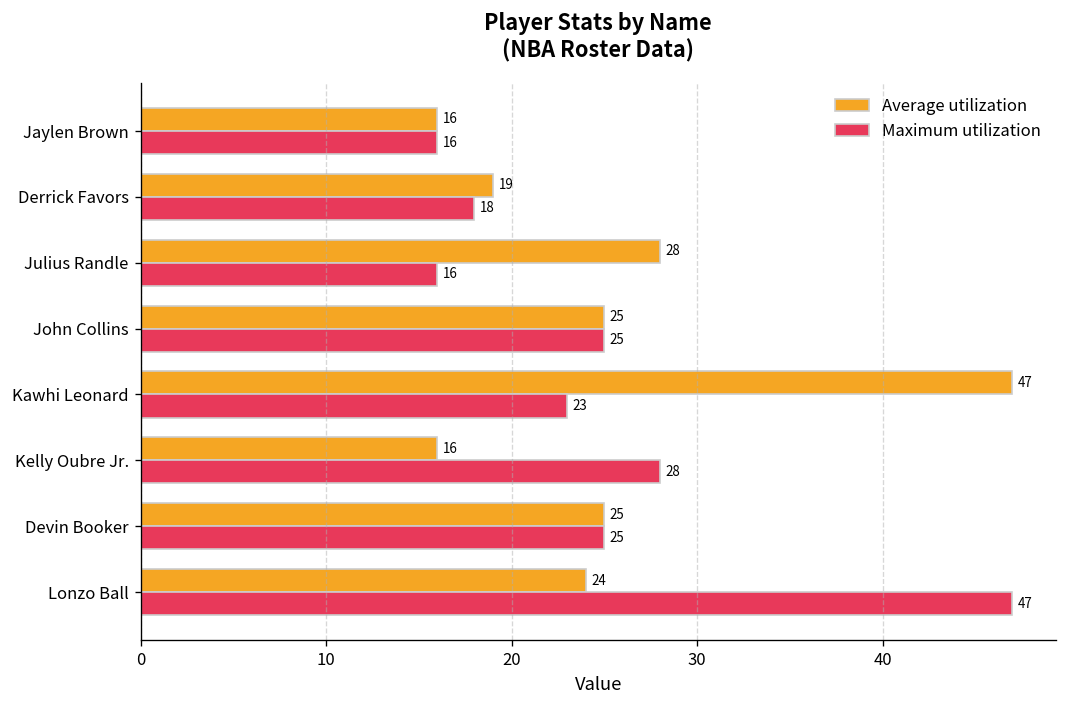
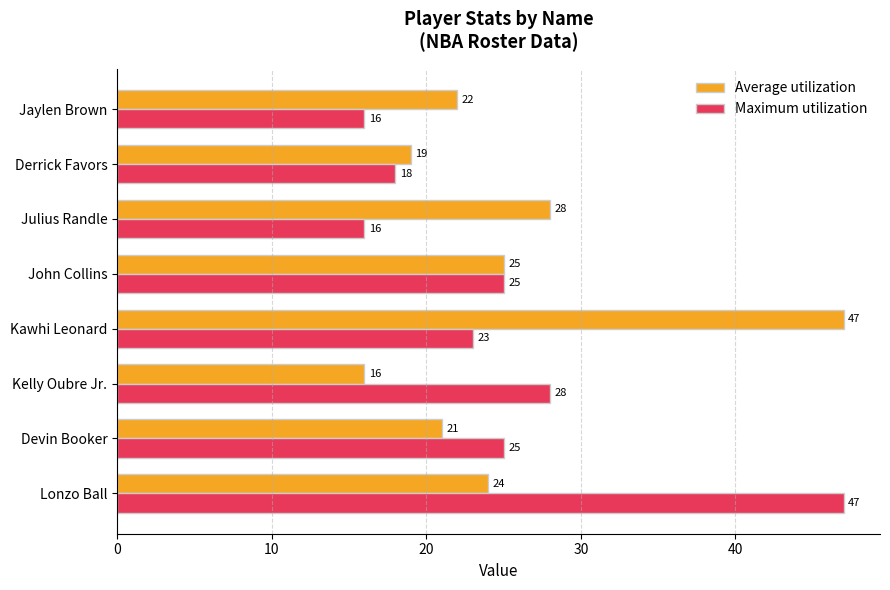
  {
    "Average utilization": {
-     "Jaylen Brown": 16,
+     "Jaylen Brown": 22,
      "Derrick Favors": 19,
      "Julius Randle": 28,
      "John Collins": 25,
      "Kawhi Leonard": 47,
      "Kelly Oubre Jr.": 16,
-     "Devin Booker": 25,
+     "Devin Booker": 21,
      "Lonzo Ball": 24
    },
    "Maximum utilization": {
      "Jaylen Brown": 16,
      "Derrick Favors": 18,
      "Julius Randle": 16,
      "John Collins": 25,
      "Kawhi Leonard": 23,
      "Kelly Oubre Jr.": 28,
      "Devin Booker": 25,
      "Lonzo Ball": 47
    }
  }
